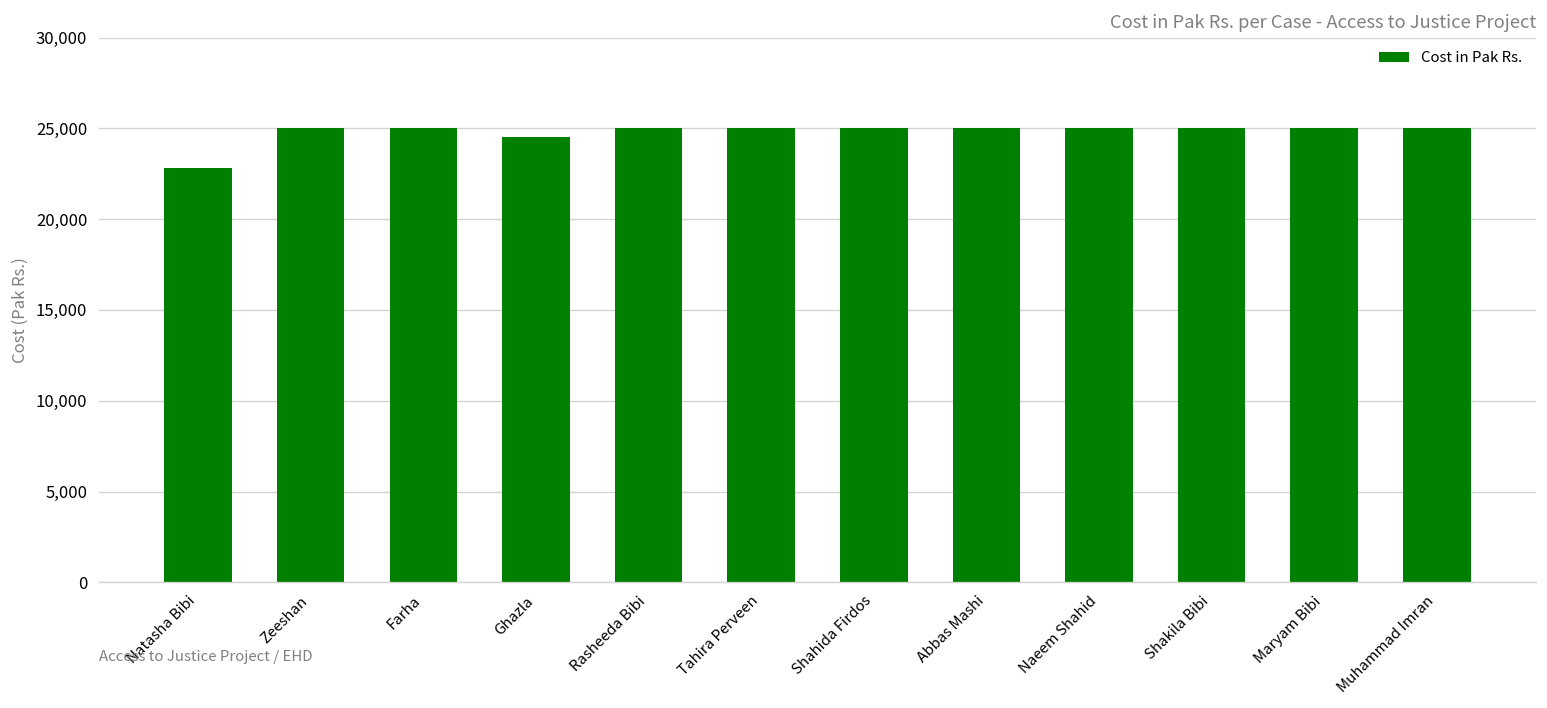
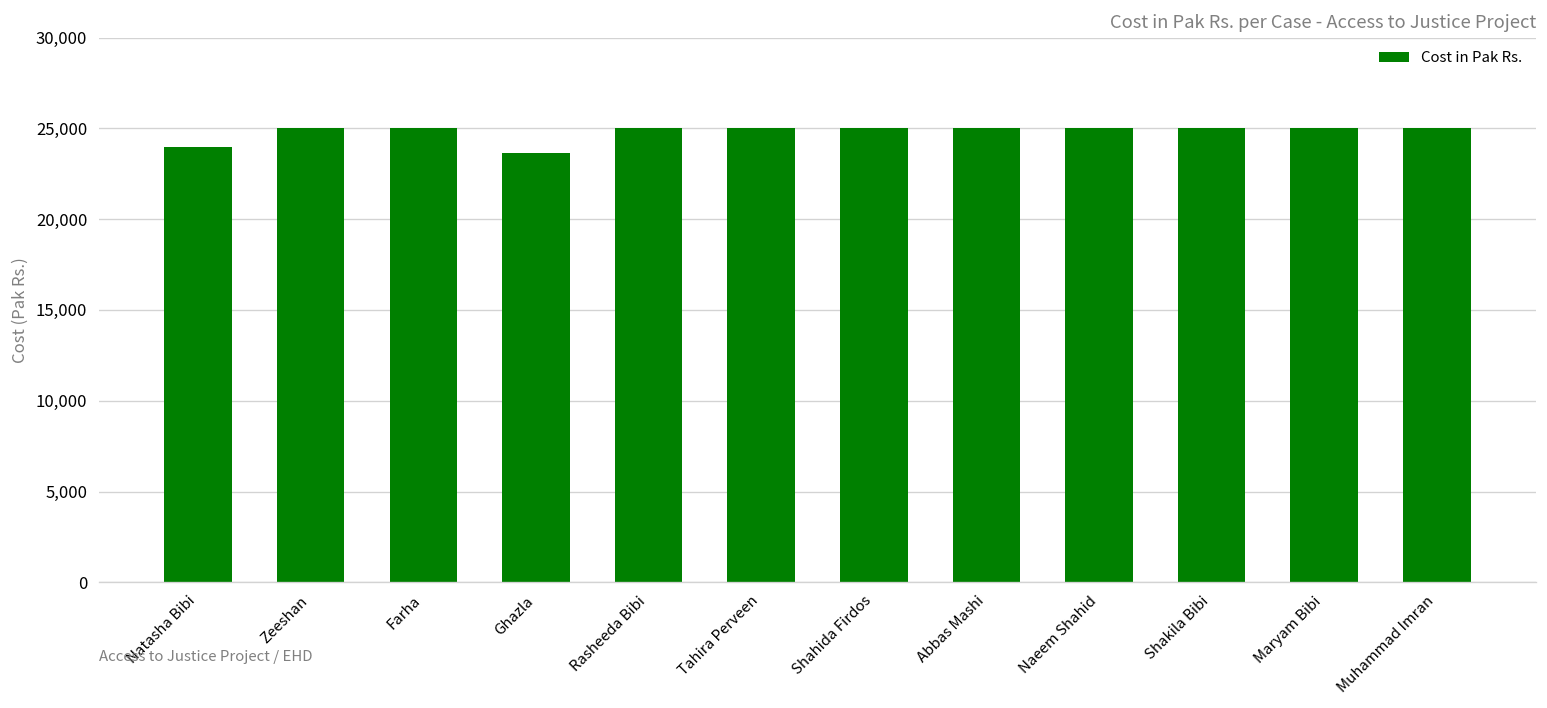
  {
-   "Natasha Bibi": "22,800",
+   "Natasha Bibi": "24,000",
    "Zeeshan": "25,000",
    "Farha": "25,000",
-   "Ghazla": "24,500",
+   "Ghazla": "23,700",
    "Rasheeda Bibi": "25,000",
    "Tahira Perveen": "25,000",
    "Shahida Firdos": "25,000",
    "Abbas Mashi": "25,000",
    "Naeem Shahid": "25,000",
    "Shakila Bibi": "25,000",
    "Maryam Bibi": "25,000",
    "Muhammad Imran": "25,000"
  }
